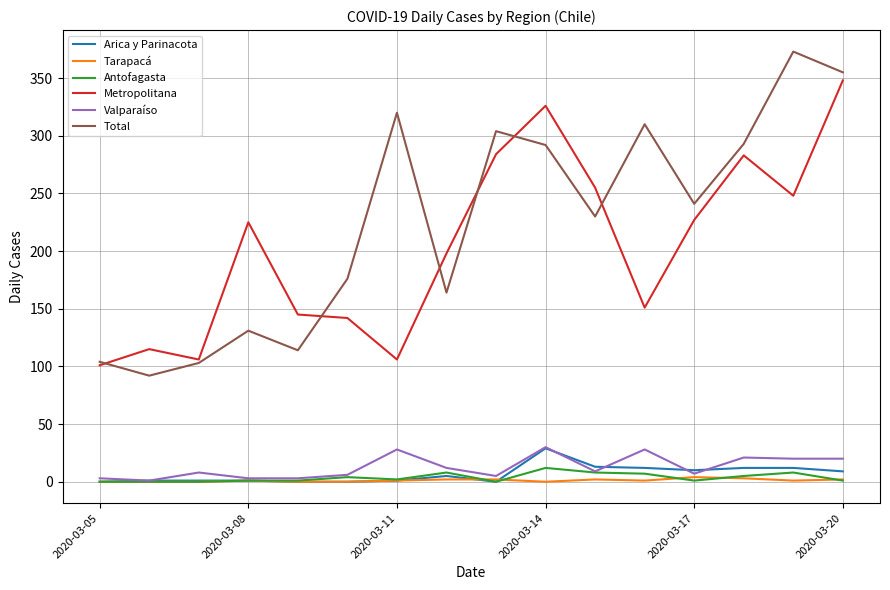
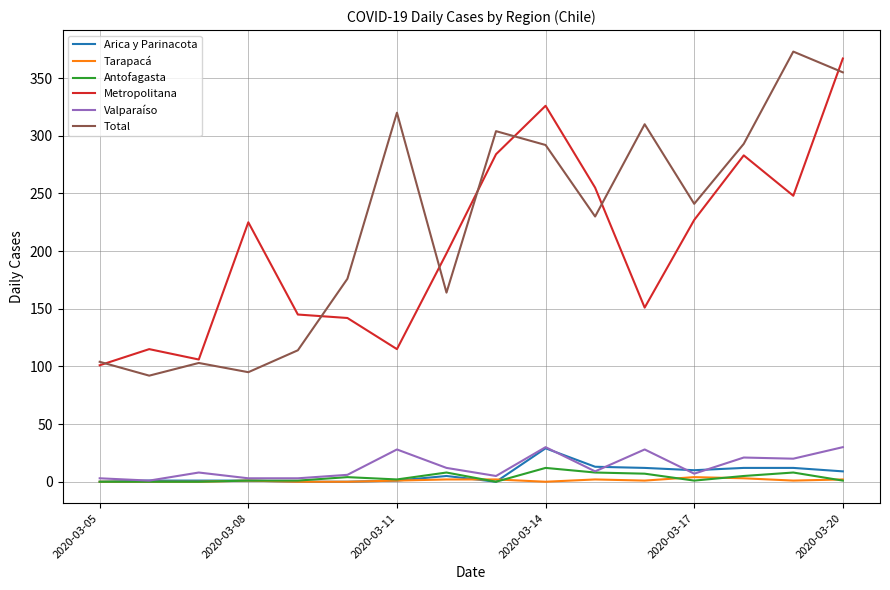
  {
    "Arica y Parinacota": {
      "2020-03-17": 10,
      "2020-03-20": 9
    },
    "Tarapacá": {
      "2020-03-14": 0,
      "2020-03-17": 4
    },
    "Antofagasta": {
      "2020-03-14": 12,
      "2020-03-17": 1
    },
    "Metropolitana": {
      "2020-03-05": 101,
      "2020-03-08": 225,
-     "2020-03-11": 106,
+     "2020-03-11": 115,
      "2020-03-14": 326,
      "2020-03-17": 227,
-     "2020-03-20": 348
+     "2020-03-20": 367
    },
    "Valparaíso": {
      "2020-03-05": 3,
      "2020-03-11": 28,
      "2020-03-17": 7,
-     "2020-03-20": 20
+     "2020-03-20": 30
    },
    "Total": {
      "2020-03-05": 104,
-     "2020-03-08": 131,
+     "2020-03-08": 95,
      "2020-03-11": 320,
      "2020-03-14": 292,
      "2020-03-17": 241,
      "2020-03-20": 355
    }
  }
